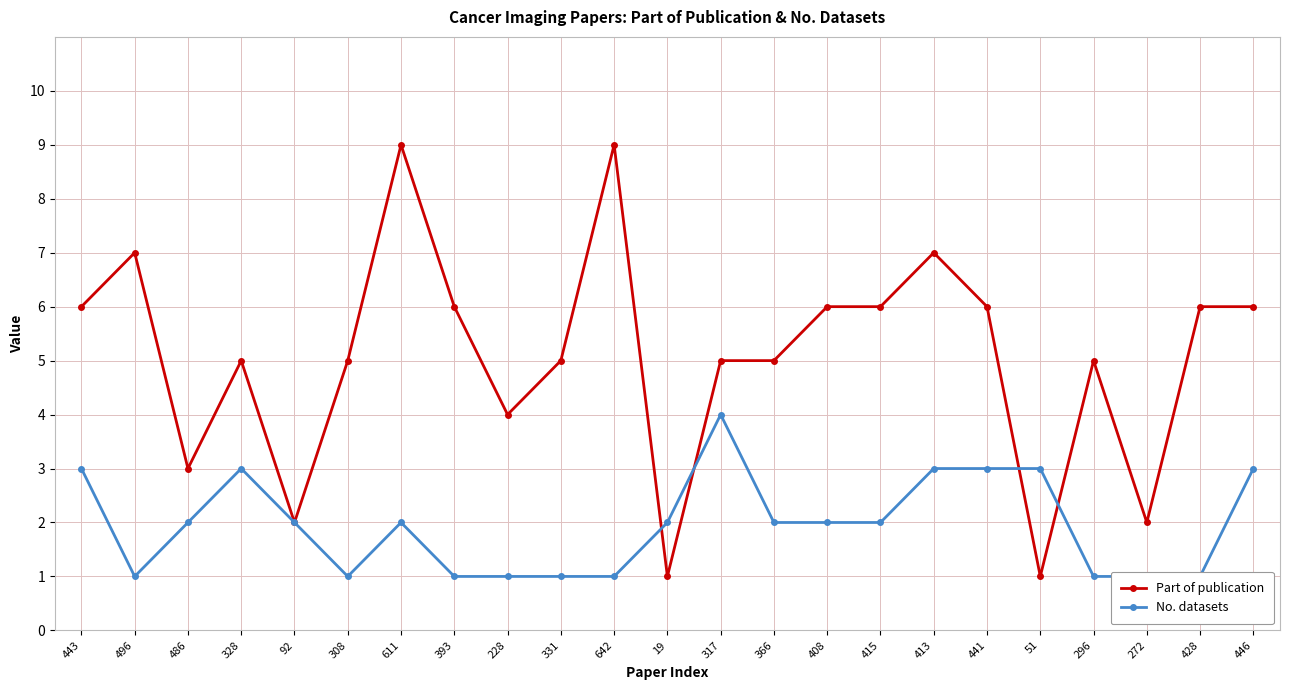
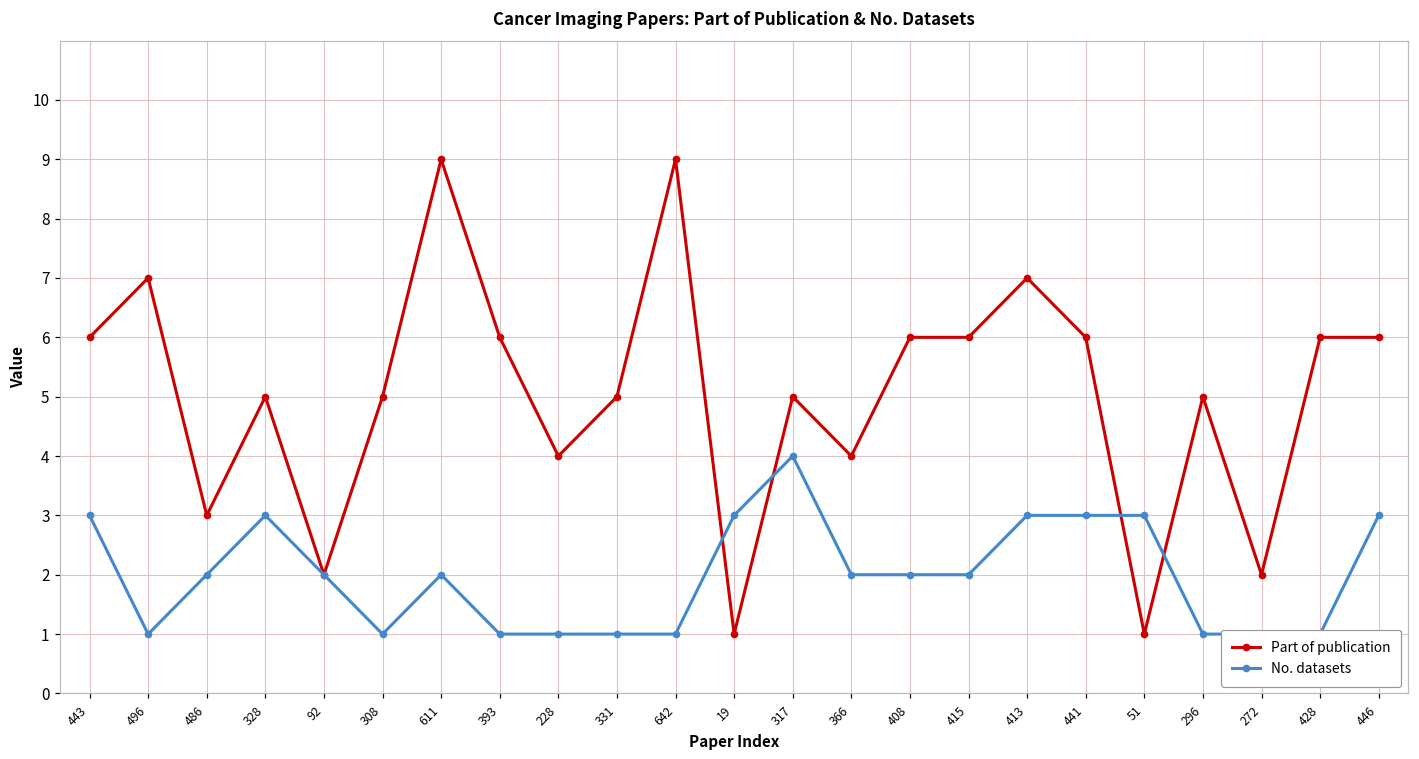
  {
    "Part of publication": {
      "443": 6,
      "496": 7,
      "486": 3,
      "328": 5,
      "308": 5,
      "611": 9,
      "393": 6,
      "228": 4,
      "331": 5,
      "642": 9,
      "19": 1,
      "317": 5,
-     "366": 5,
+     "366": 4,
      "408": 6,
      "415": 6,
      "413": 7,
      "441": 6,
      "51": 1,
      "296": 5,
      "272": 2,
      "428": 6,
      "446": 6
    },
    "No. datasets": {
      "443": 3,
      "496": 1,
      "486": 2,
      "328": 3,
      "308": 1,
      "611": 2,
      "393": 1,
      "228": 1,
      "331": 1,
      "642": 1,
-     "19": 2,
+     "19": 3,
      "317": 4,
      "366": 2,
      "408": 2,
      "415": 2,
      "413": 3,
      "441": 3,
      "51": 3,
      "296": 1,
      "446": 3
    }
  }
